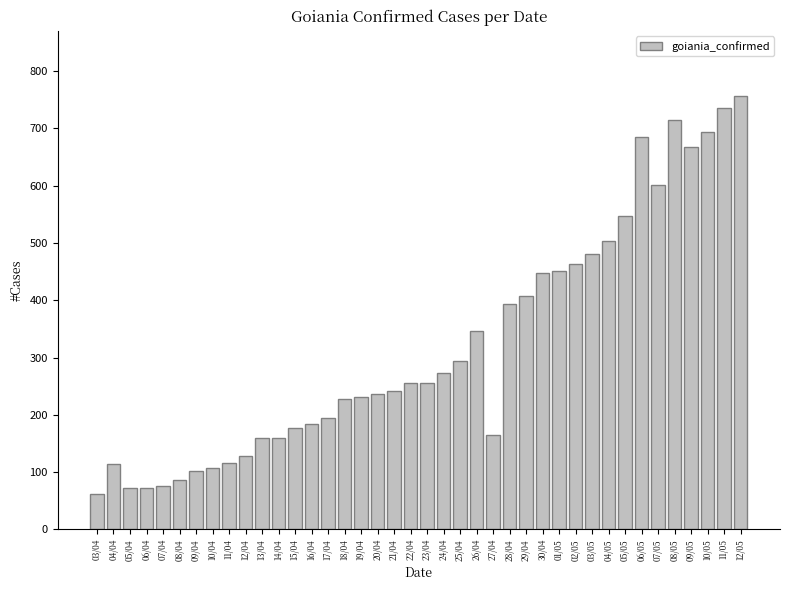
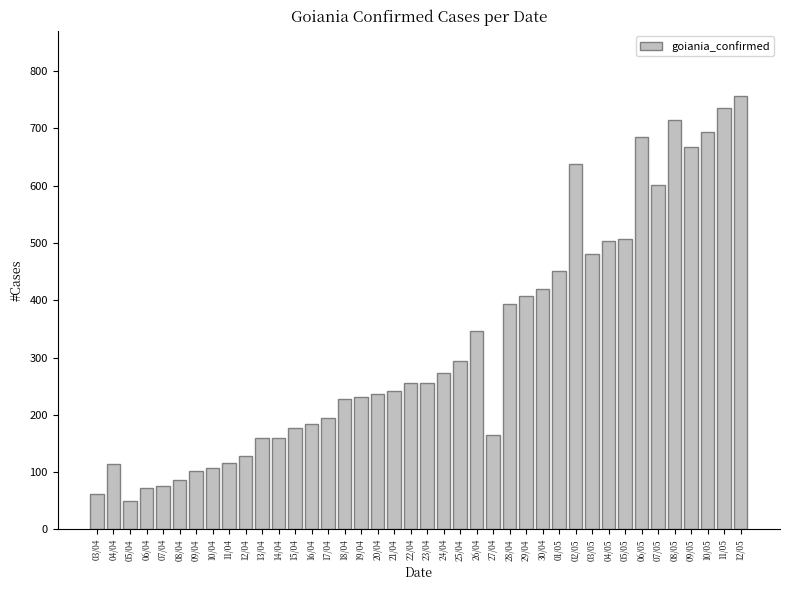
  {
    "03/04": 60,
    "04/04": 110,
-   "05/04": 70,
+   "05/04": 50,
    "06/04": 70,
    "07/04": 80,
    "08/04": 90,
    "09/04": 100,
    "10/04": 110,
    "11/04": 120,
    "12/04": 130,
    "13/04": 160,
    "14/04": 160,
    "15/04": 180,
    "16/04": 180,
    "17/04": 200,
    "18/04": 230,
    "19/04": 230,
    "20/04": 240,
    "21/04": 240,
    "22/04": 260,
    "23/04": 260,
    "24/04": 270,
    "25/04": 290,
    "26/04": 350,
    "27/04": 170,
    "28/04": 390,
    "29/04": 410,
-   "30/04": 450,
+   "30/04": 420,
    "01/05": 450,
-   "02/05": 460,
+   "02/05": 640,
    "03/05": 480,
    "04/05": 500,
-   "05/05": 550,
+   "05/05": 510,
    "06/05": 690,
    "07/05": 600,
    "08/05": 710,
    "09/05": 670,
    "10/05": 690,
    "11/05": 740,
    "12/05": 760
  }
